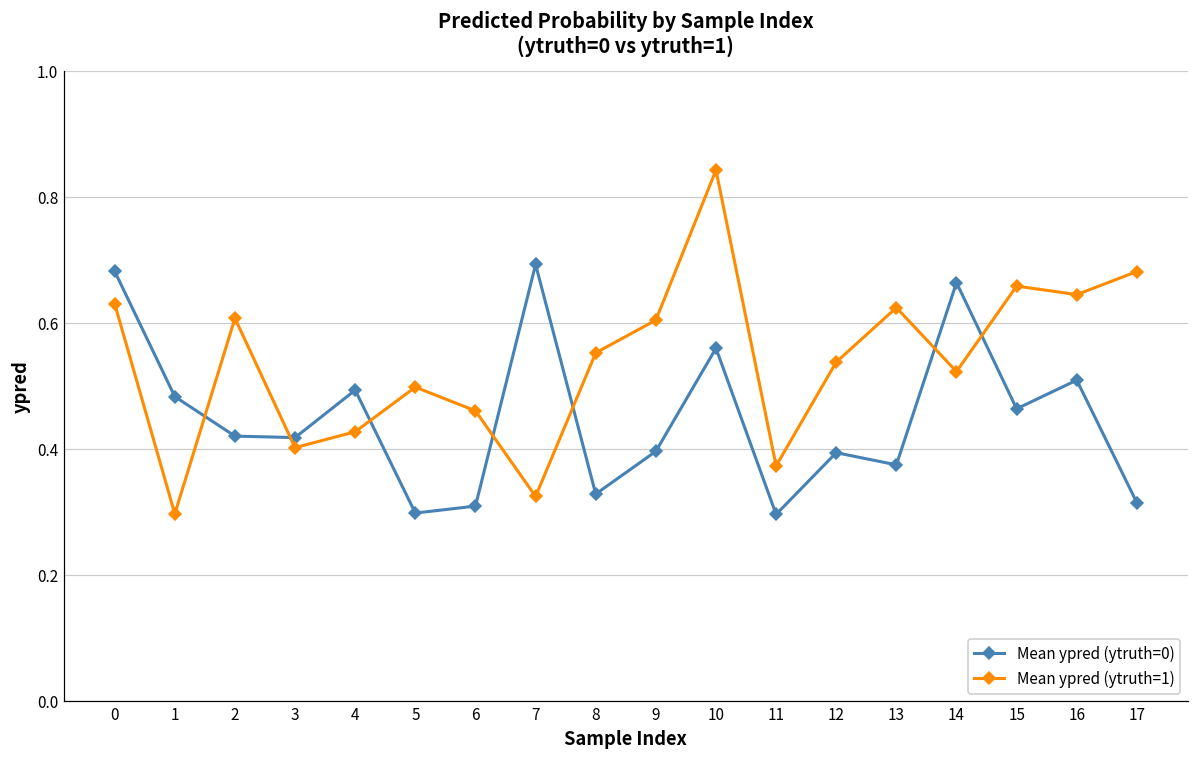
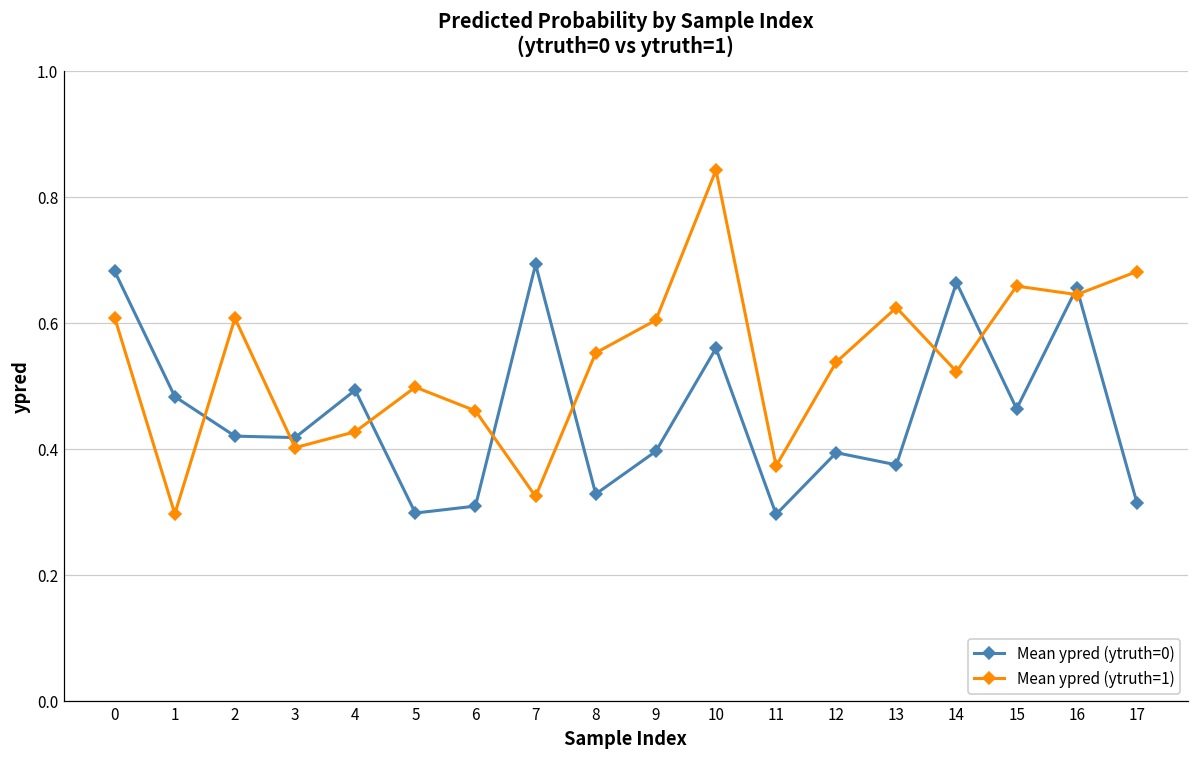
  {
    "Mean ypred (ytruth=0)": {
      "0": 0.68,
      "1": 0.48,
      "2": 0.42,
      "3": 0.42,
      "4": 0.49,
      "5": 0.30,
      "6": 0.31,
      "7": 0.69,
      "8": 0.33,
      "9": 0.40,
      "10": 0.56,
      "11": 0.30,
      "12": 0.39,
      "13": 0.38,
      "14": 0.66,
      "15": 0.46,
-     "16": 0.51,
+     "16": 0.66,
      "17": 0.32
    },
    "Mean ypred (ytruth=1)": {
-     "0": 0.63,
+     "0": 0.61,
      "1": 0.30,
      "2": 0.61,
      "3": 0.40,
      "4": 0.43,
      "5": 0.50,
      "6": 0.46,
      "7": 0.33,
      "8": 0.55,
      "9": 0.61,
      "10": 0.84,
      "11": 0.37,
      "12": 0.54,
      "13": 0.62,
      "14": 0.52,
      "15": 0.66,
      "16": 0.65,
      "17": 0.68
    }
  }
